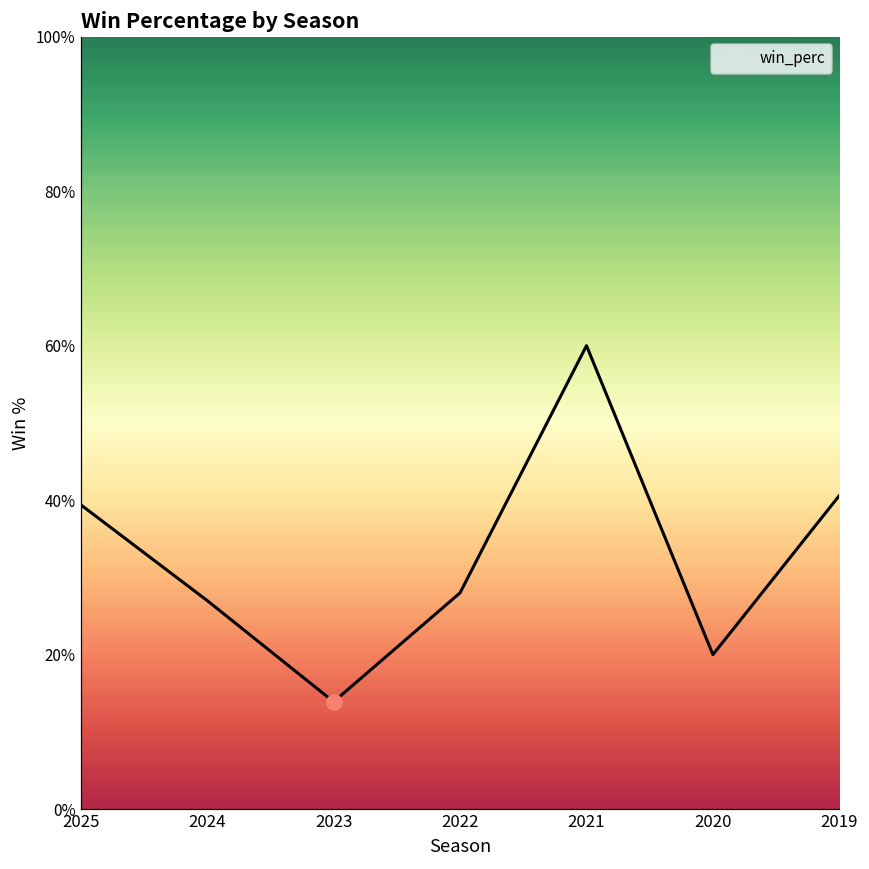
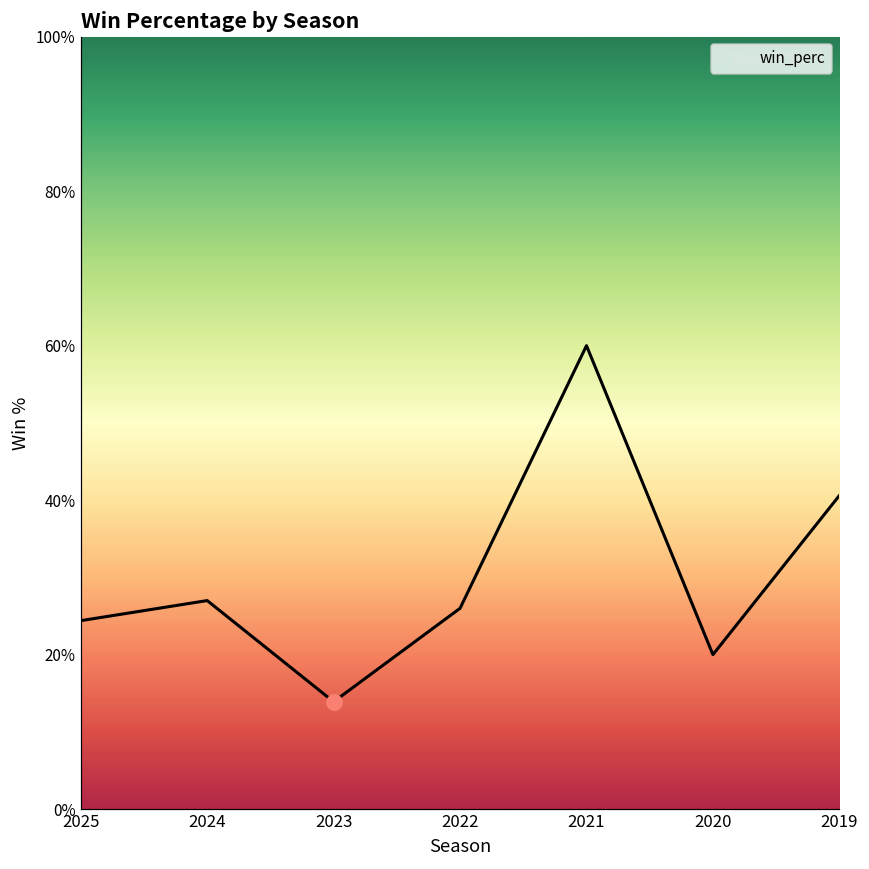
  {
    "win_perc": {
-     "2025": "39%",
+     "2025": "24%",
      "2024": "27%",
-     "2022": "28%",
+     "2022": "26%",
      "2021": "60%",
      "2020": "20%",
      "2019": "41%"
    }
  }
